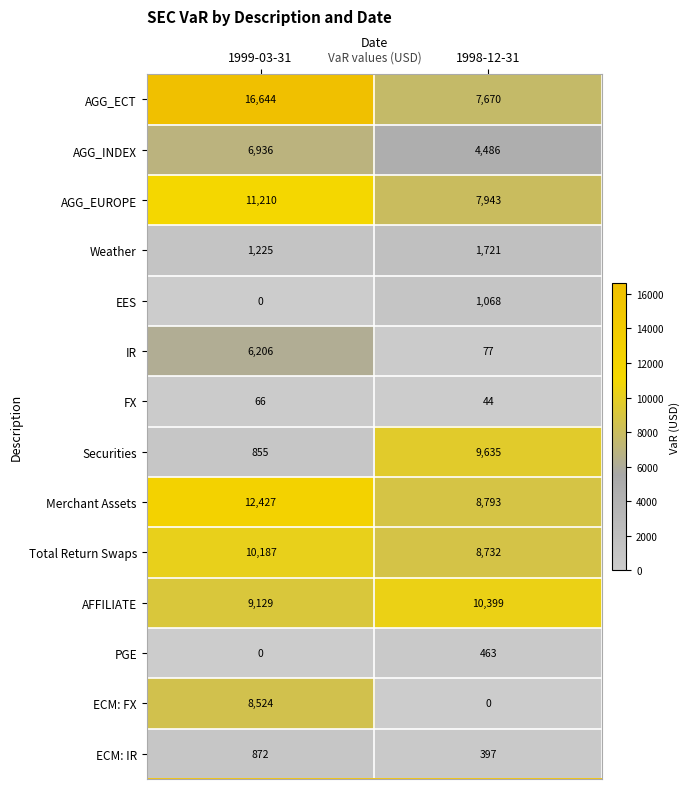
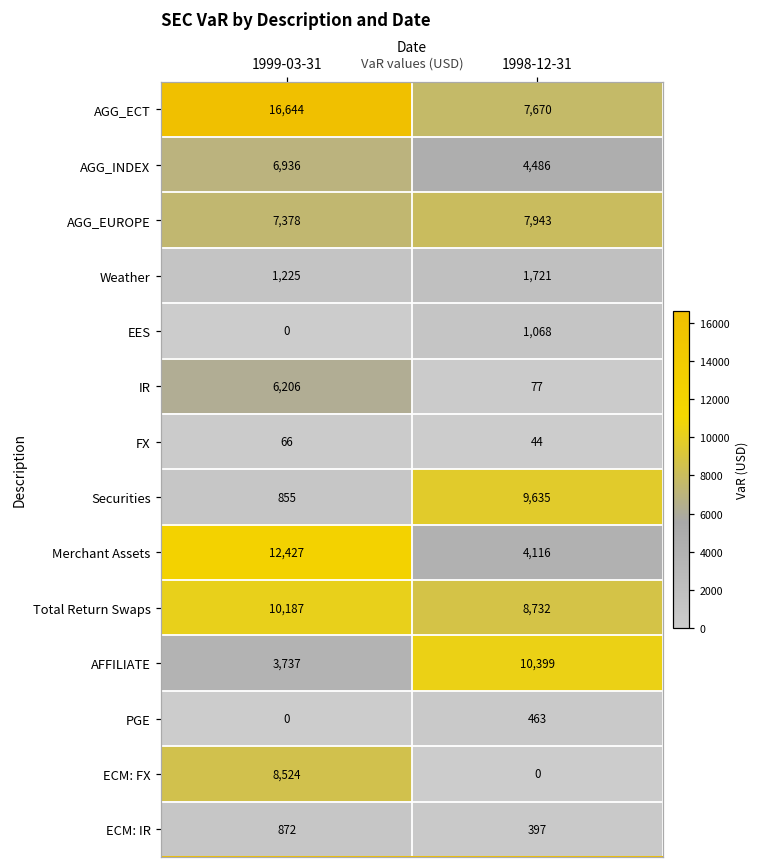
  {
    "AGG_ECT": {
      "1999-03-31": "16,644",
      "1998-12-31": "7,670"
    },
    "AGG_INDEX": {
      "1999-03-31": "6,936",
      "1998-12-31": "4,486"
    },
    "AGG_EUROPE": {
-     "1999-03-31": "11,210",
+     "1999-03-31": "7,378",
      "1998-12-31": "7,943"
    },
    "Weather": {
      "1999-03-31": "1,225",
      "1998-12-31": "1,721"
    },
    "EES": {
      "1999-03-31": "0",
      "1998-12-31": "1,068"
    },
    "IR": {
      "1999-03-31": "6,206",
      "1998-12-31": "77"
    },
    "FX": {
      "1999-03-31": "66",
      "1998-12-31": "44"
    },
    "Securities": {
      "1999-03-31": "855",
      "1998-12-31": "9,635"
    },
    "Merchant Assets": {
      "1999-03-31": "12,427",
-     "1998-12-31": "8,793"
+     "1998-12-31": "4,116"
    },
    "Total Return Swaps": {
      "1999-03-31": "10,187",
      "1998-12-31": "8,732"
    },
    "AFFILIATE": {
-     "1999-03-31": "9,129",
+     "1999-03-31": "3,737",
      "1998-12-31": "10,399"
    },
    "PGE": {
      "1999-03-31": "0",
      "1998-12-31": "463"
    },
    "ECM: FX": {
      "1999-03-31": "8,524",
      "1998-12-31": "0"
    },
    "ECM: IR": {
      "1999-03-31": "872",
      "1998-12-31": "397"
    }
  }
